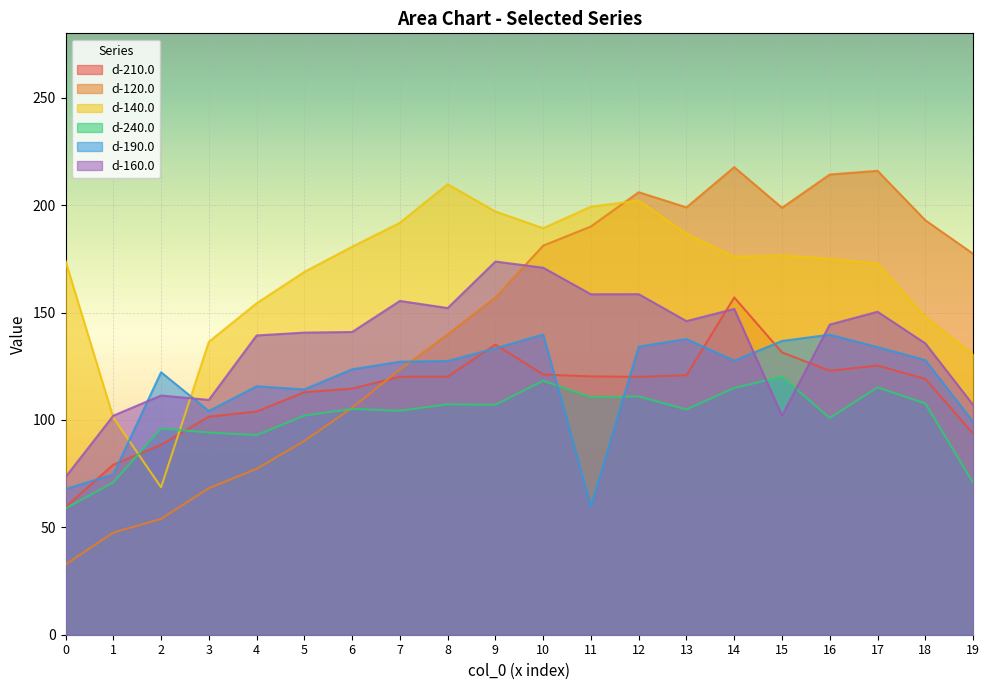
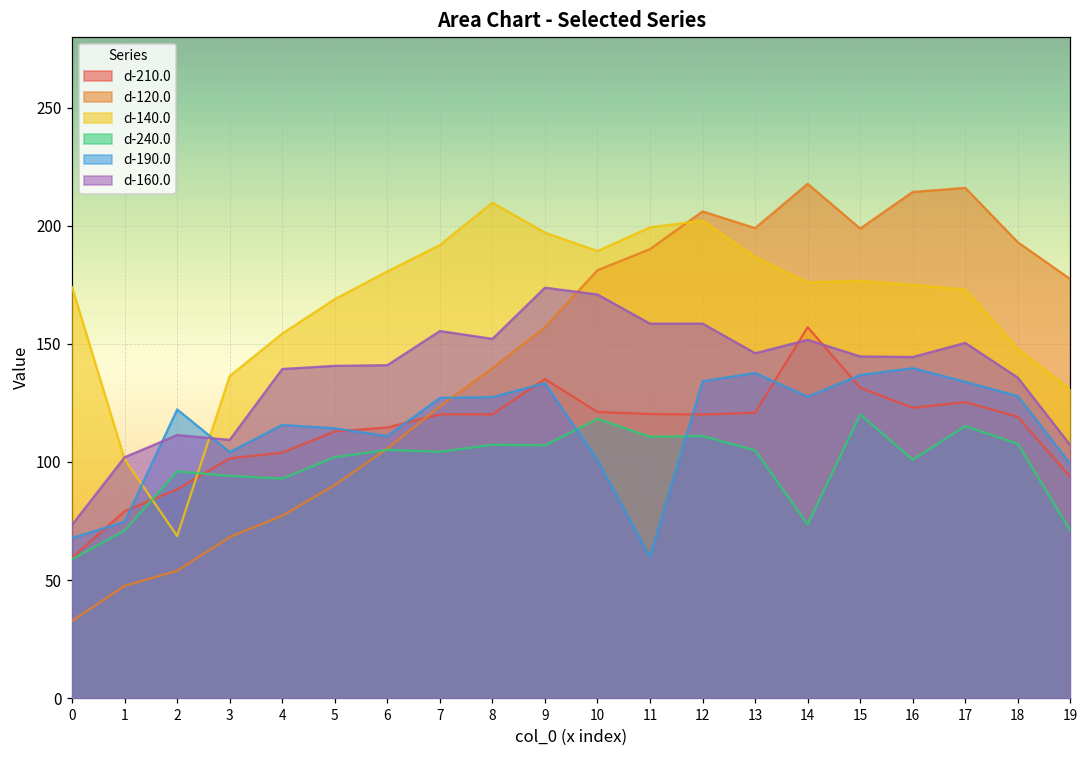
  {
    "d-140.0": {
      "0": 174,
      "2": 69,
      "3": 136,
      "4": 154,
      "5": 169,
      "6": 181,
      "7": 192,
      "8": 210,
      "9": 197,
      "10": 189,
      "11": 199,
      "12": 202,
      "13": 187,
      "14": 176,
      "15": 177,
      "16": 175,
      "17": 173,
      "18": 148,
      "19": 131
    },
    "d-240.0": {
      "1": 71,
      "2": 96,
      "3": 94,
      "4": 93,
      "5": 102,
      "7": 104,
      "8": 107,
      "9": 107,
      "10": 118,
      "11": 111,
      "12": 111,
      "13": 105,
-     "14": 115,
+     "14": 74,
      "15": 120,
      "16": 101,
      "17": 115,
      "18": 108,
      "19": 71
    },
    "d-190.0": {
      "0": 68,
      "1": 75,
      "2": 122,
      "3": 104,
      "4": 116,
      "5": 114,
-     "6": 124,
+     "6": 111,
      "7": 127,
      "8": 127,
      "9": 133,
-     "10": 140,
+     "10": 101,
      "11": 60,
      "12": 134,
      "13": 138,
      "14": 128,
      "15": 137,
      "16": 140,
      "17": 134,
      "18": 128,
      "19": 99
    },
    "d-160.0": {
      "0": 73,
      "2": 111,
      "3": 109,
      "4": 139,
      "5": 141,
      "6": 141,
      "7": 155,
      "8": 152,
      "9": 174,
      "10": 171,
      "11": 159,
      "12": 159,
      "13": 146,
      "14": 152,
-     "15": 102,
+     "15": 145,
      "16": 144,
      "17": 150,
      "18": 136,
      "19": 107
    }
  }
